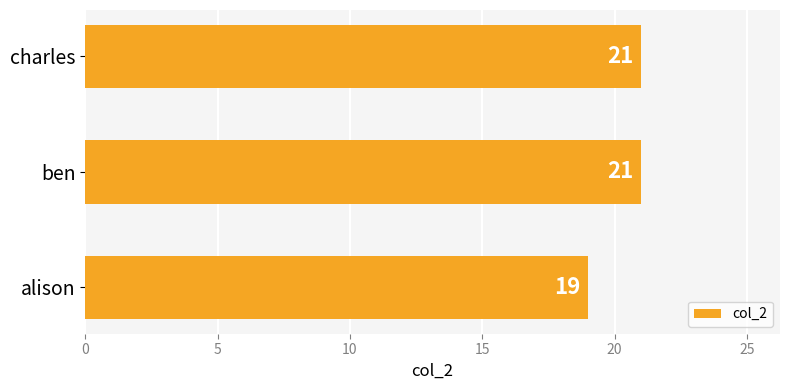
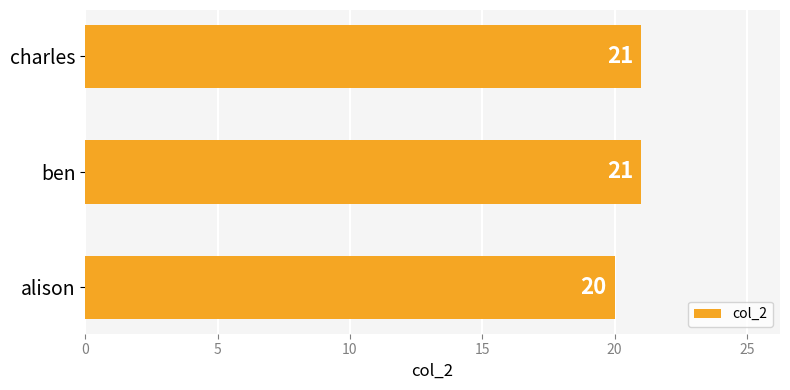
  {
    "charles": 21,
    "ben": 21,
-   "alison": 19
+   "alison": 20
  }
